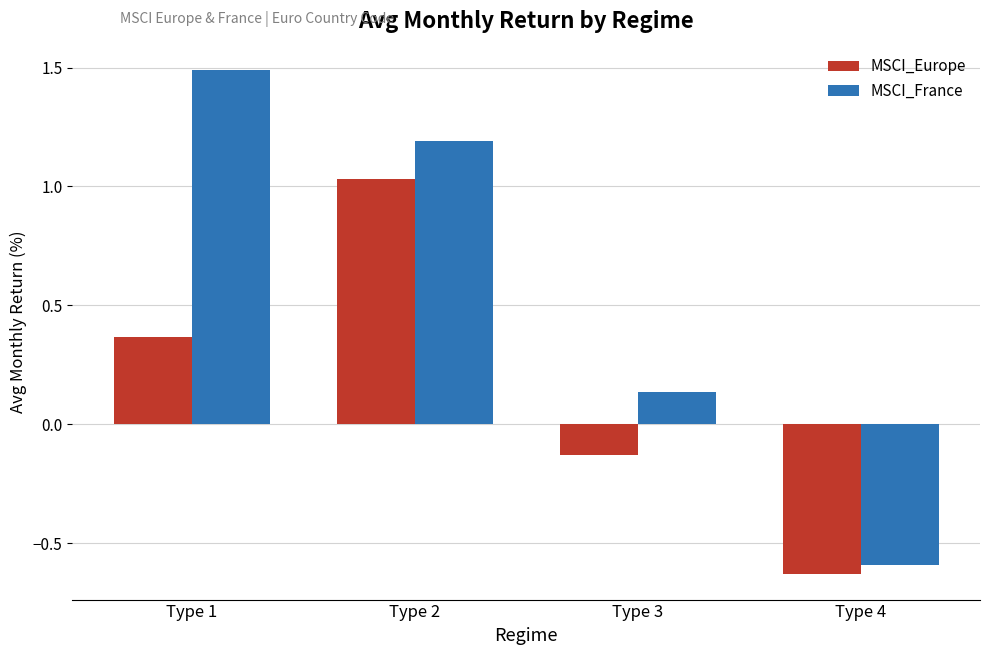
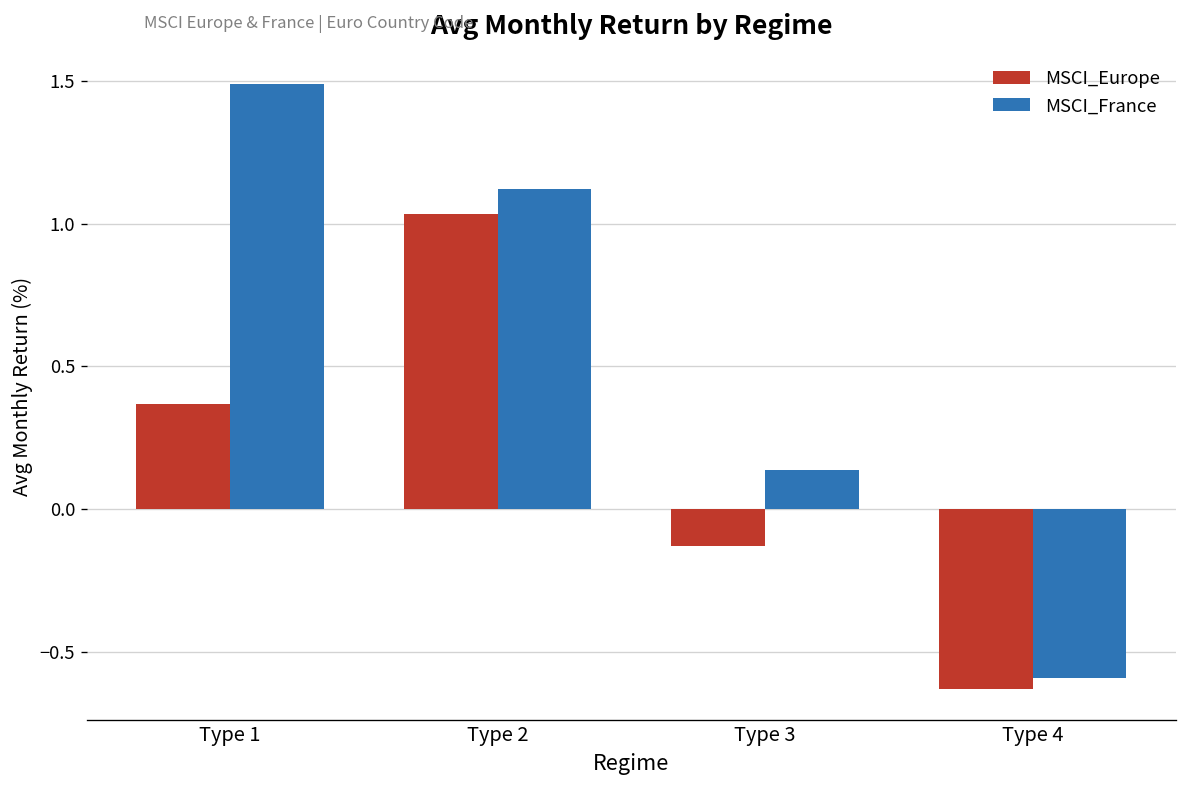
  {
    "MSCI_Europe": {
      "Type 1": 0.37,
      "Type 2": 1.03,
      "Type 3": -0.13,
      "Type 4": -0.63
    },
    "MSCI_France": {
      "Type 1": 1.49,
-     "Type 2": 1.19,
+     "Type 2": 1.12,
      "Type 3": 0.14,
      "Type 4": -0.59
    }
  }
